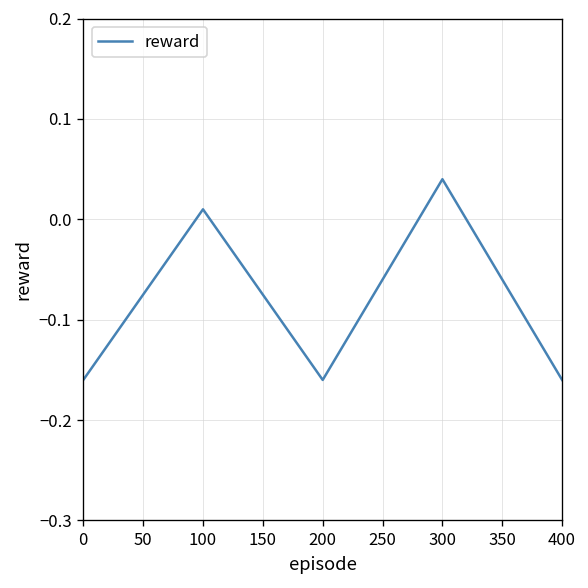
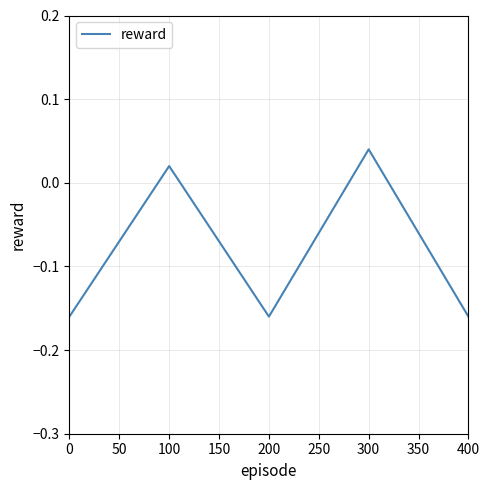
  {
    "0": -0.16,
-   "100": 0.01,
+   "100": 0.02,
    "200": -0.16,
    "300": 0.04,
    "400": -0.16
  }
